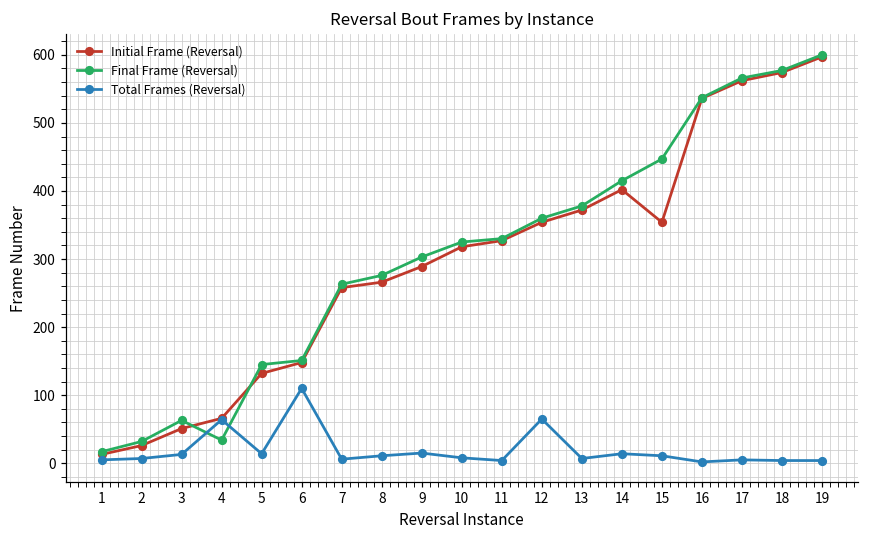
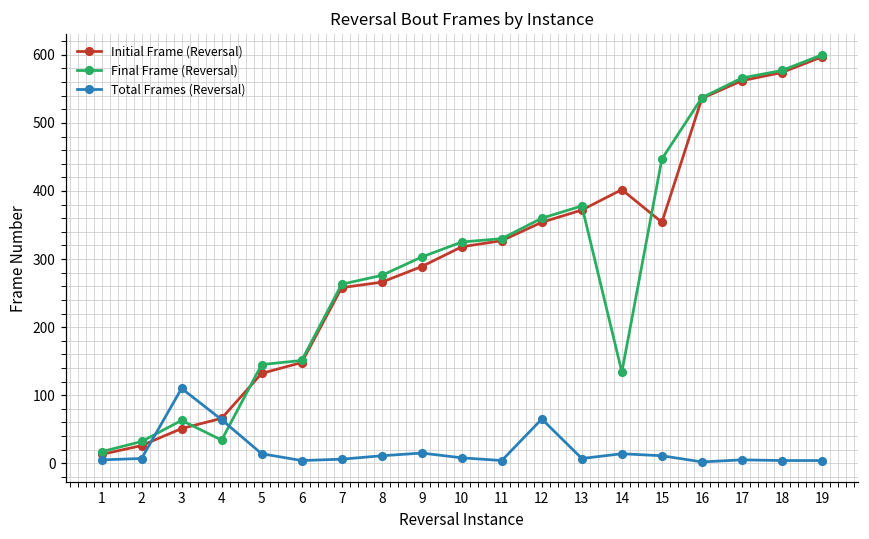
  {
    "Initial Frame (Reversal)": {
      "2": 30,
      "3": 50,
      "5": 130,
      "7": 260,
      "8": 270,
      "9": 290,
      "10": 320,
      "12": 350,
      "13": 370,
      "14": 400,
      "15": 350
    },
    "Final Frame (Reversal)": {
      "2": 30,
      "3": 60,
      "4": 30,
      "5": 150,
      "7": 260,
      "8": 280,
      "9": 300,
      "10": 330,
      "12": 360,
      "13": 380,
-     "14": 420,
+     "14": 130,
      "15": 450
    },
    "Total Frames (Reversal)": {
      "1": 10,
      "2": 10,
-     "3": 10,
+     "3": 110,
      "5": 10,
-     "6": 110,
+     "6": 0,
      "7": 10,
      "8": 10,
      "9": 20,
      "10": 10,
      "11": 0,
      "12": 70,
      "13": 10,
      "14": 10,
      "15": 10,
      "16": 0,
      "17": 10,
      "18": 0,
      "19": 0
    }
  }
